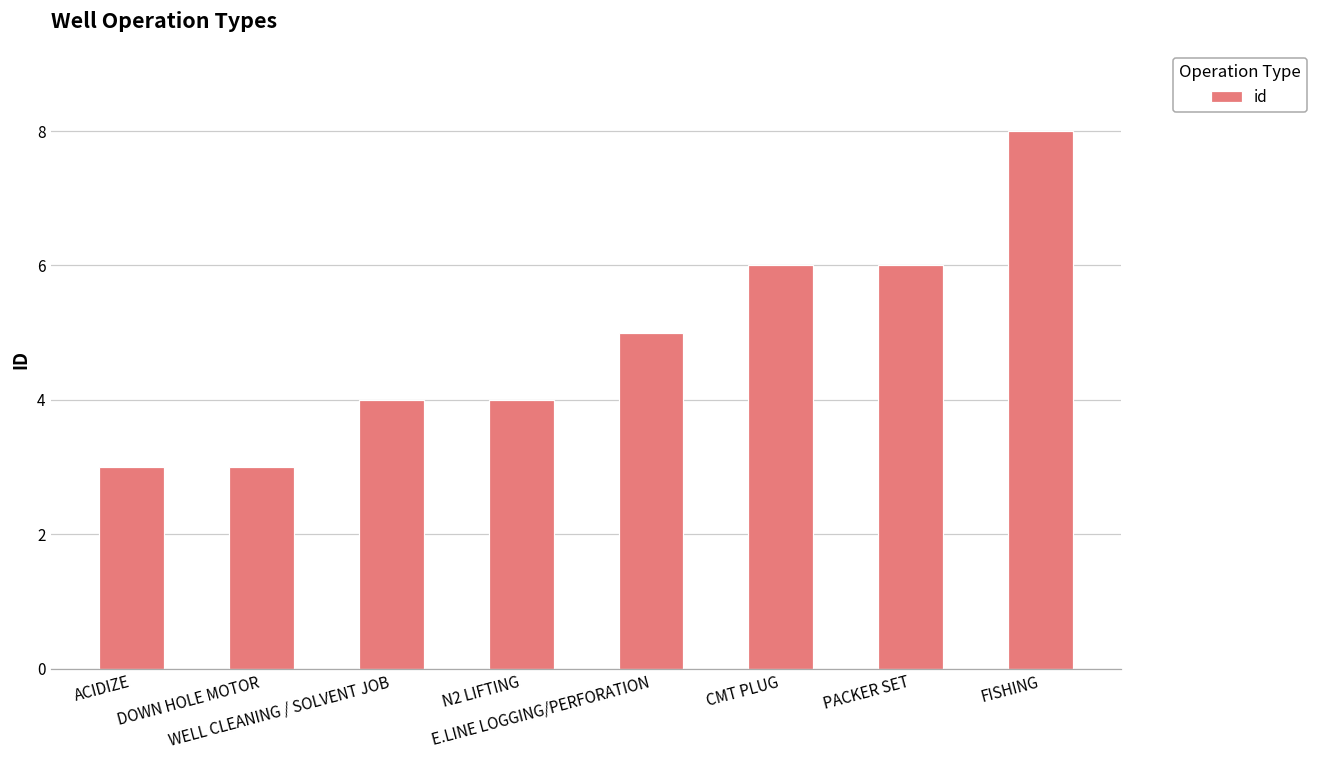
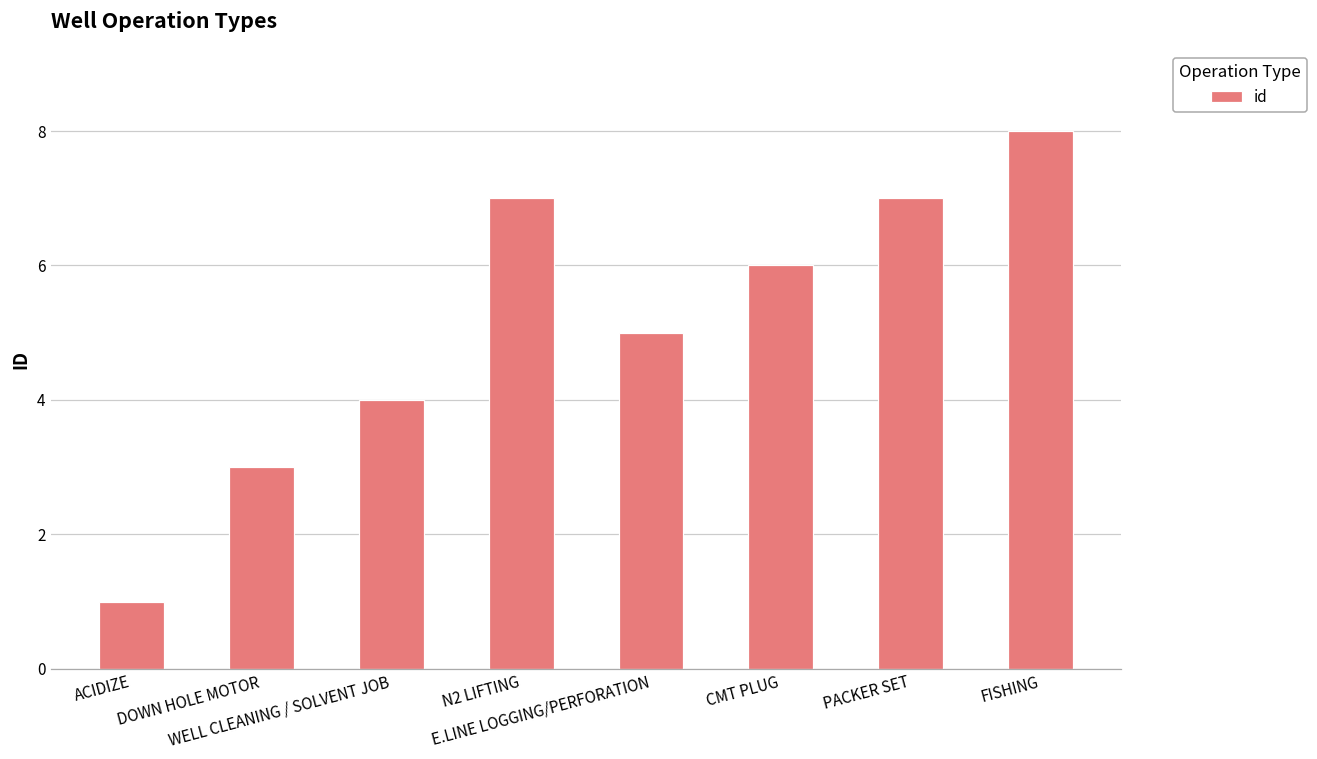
  {
-   "ACIDIZE": 3,
+   "ACIDIZE": 1,
    "DOWN HOLE MOTOR": 3,
    "WELL CLEANING / SOLVENT JOB": 4,
-   "N2 LIFTING": 4,
+   "N2 LIFTING": 7,
    "E.LINE LOGGING/PERFORATION": 5,
    "CMT PLUG": 6,
-   "PACKER SET": 6,
+   "PACKER SET": 7,
    "FISHING": 8
  }
